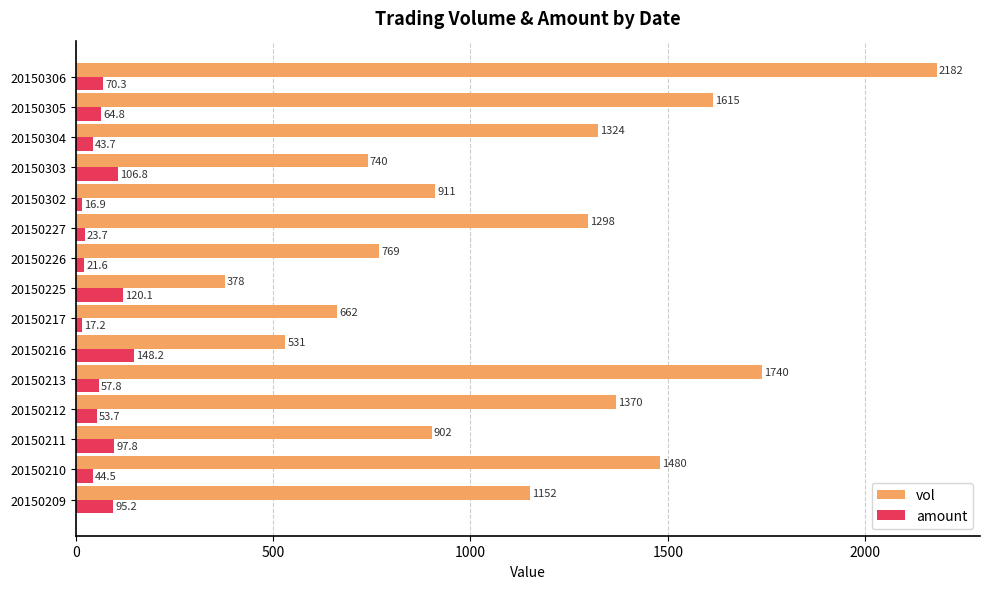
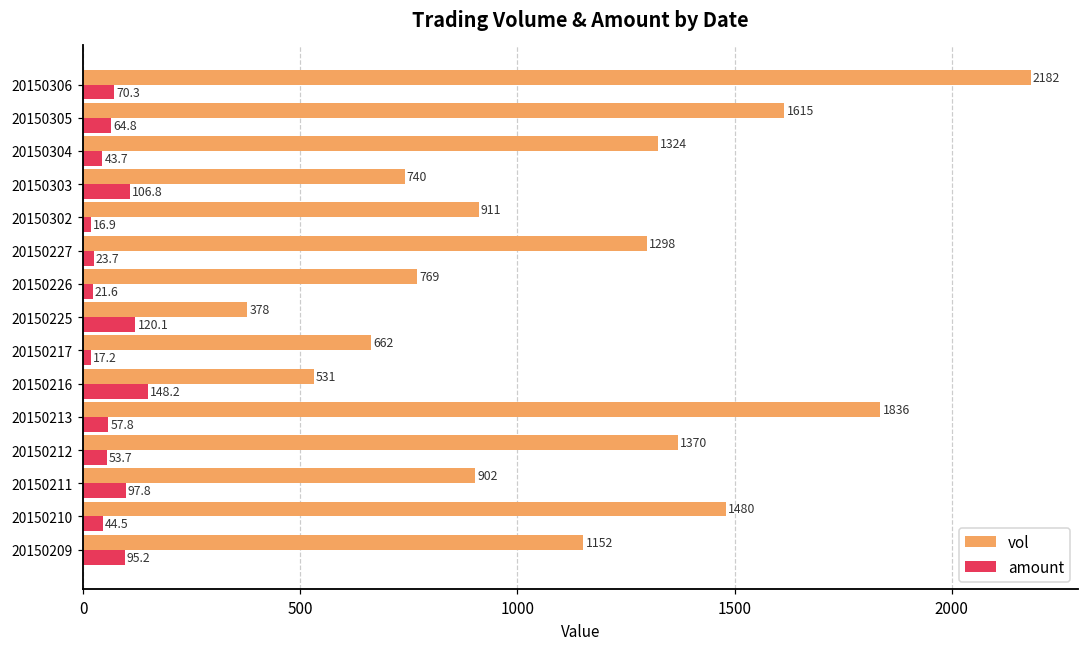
  {
    "vol": {
      "20150306": 2182,
      "20150305": 1615,
      "20150304": 1324,
      "20150303": 740,
      "20150302": 911,
      "20150227": 1298,
      "20150226": 769,
      "20150225": 378,
      "20150217": 662,
      "20150216": 531,
-     "20150213": 1740,
+     "20150213": 1836,
      "20150212": 1370,
      "20150211": 902,
      "20150210": 1480,
      "20150209": 1152
    },
    "amount": {
      "20150306": 70.3,
      "20150305": 64.8,
      "20150304": 43.7,
      "20150303": 106.8,
      "20150302": 16.9,
      "20150227": 23.7,
      "20150226": 21.6,
      "20150225": 120.1,
      "20150217": 17.2,
      "20150216": 148.2,
      "20150213": 57.8,
      "20150212": 53.7,
      "20150211": 97.8,
      "20150210": 44.5,
      "20150209": 95.2
    }
  }
